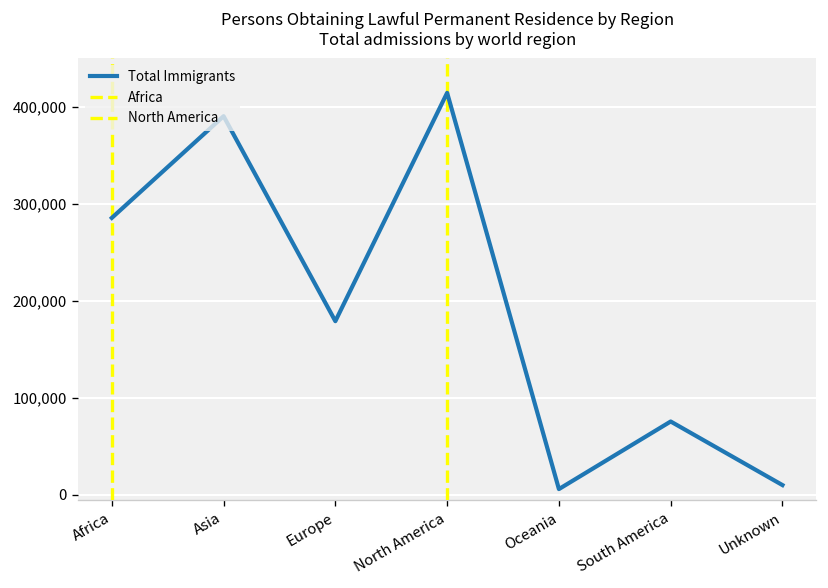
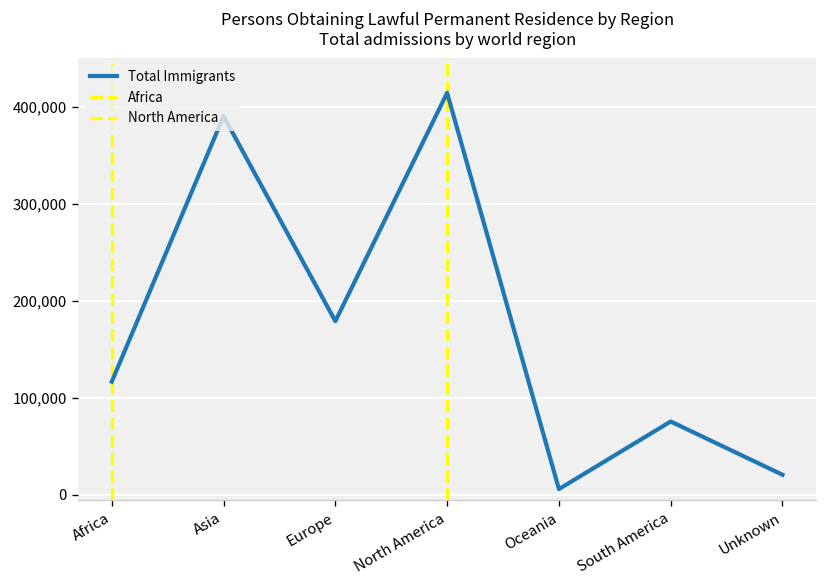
  {
-   "Africa": "290,000",
+   "Africa": "120,000",
    "Europe": "180,000",
    "North America": "410,000",
    "Oceania": "10,000",
    "South America": "80,000",
-   "Unknown": "10,000"
+   "Unknown": "20,000"
  }
